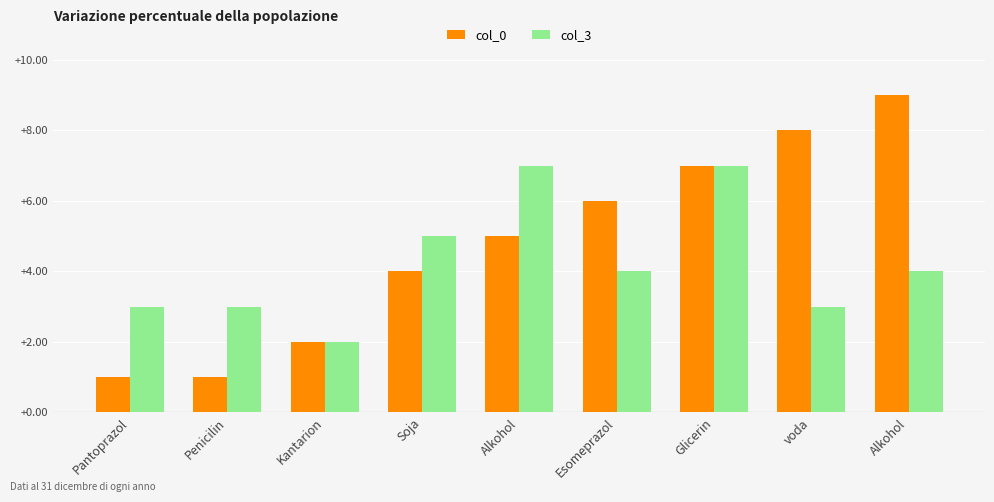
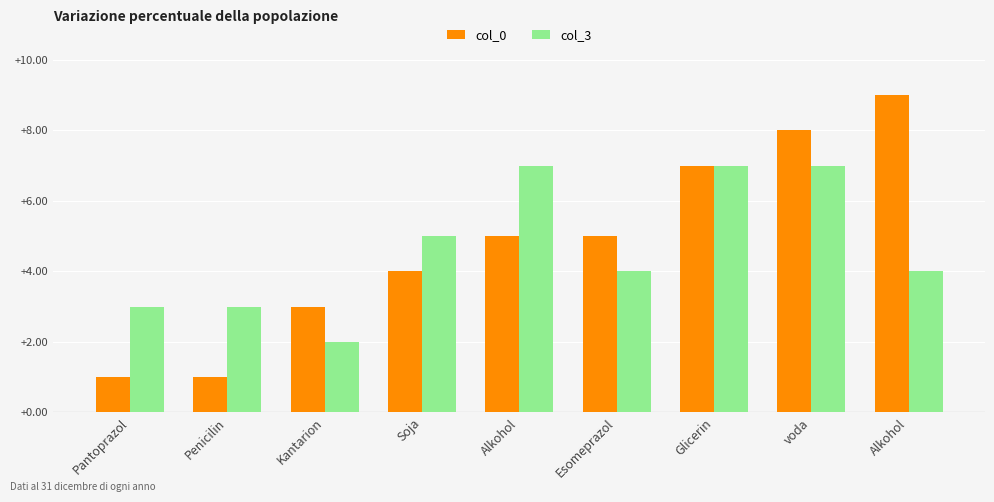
  {
    "col_0": {
      "Pantoprazol": "+1",
      "Penicilin": "+1",
-     "Kantarion": "+2",
+     "Kantarion": "+3",
      "Soja": "+4",
-     "Esomeprazol": "+6",
+     "Esomeprazol": "+5",
      "Glicerin": "+7",
      "voda": "+8"
    },
    "col_3": {
      "Pantoprazol": "+3",
      "Penicilin": "+3",
      "Kantarion": "+2",
      "Soja": "+5",
      "Esomeprazol": "+4",
      "Glicerin": "+7",
-     "voda": "+3"
+     "voda": "+7"
    }
  }
